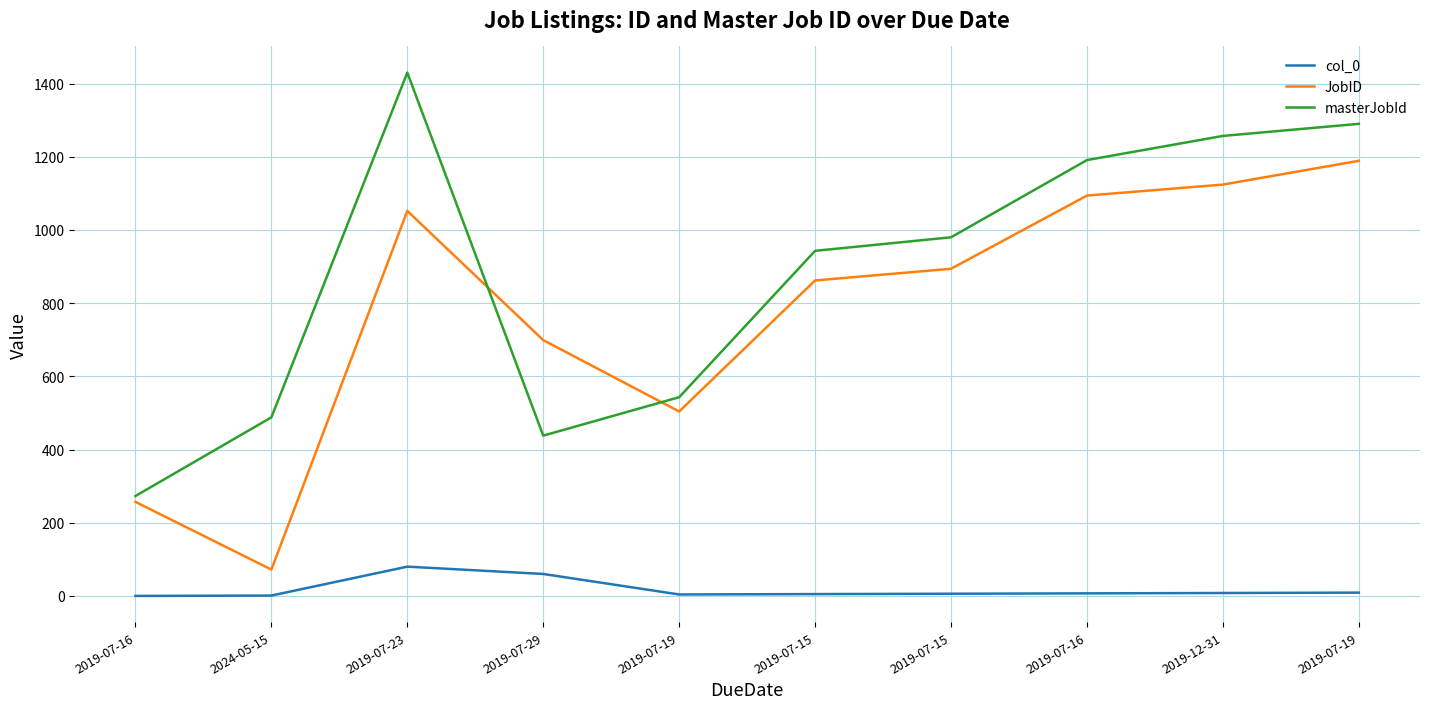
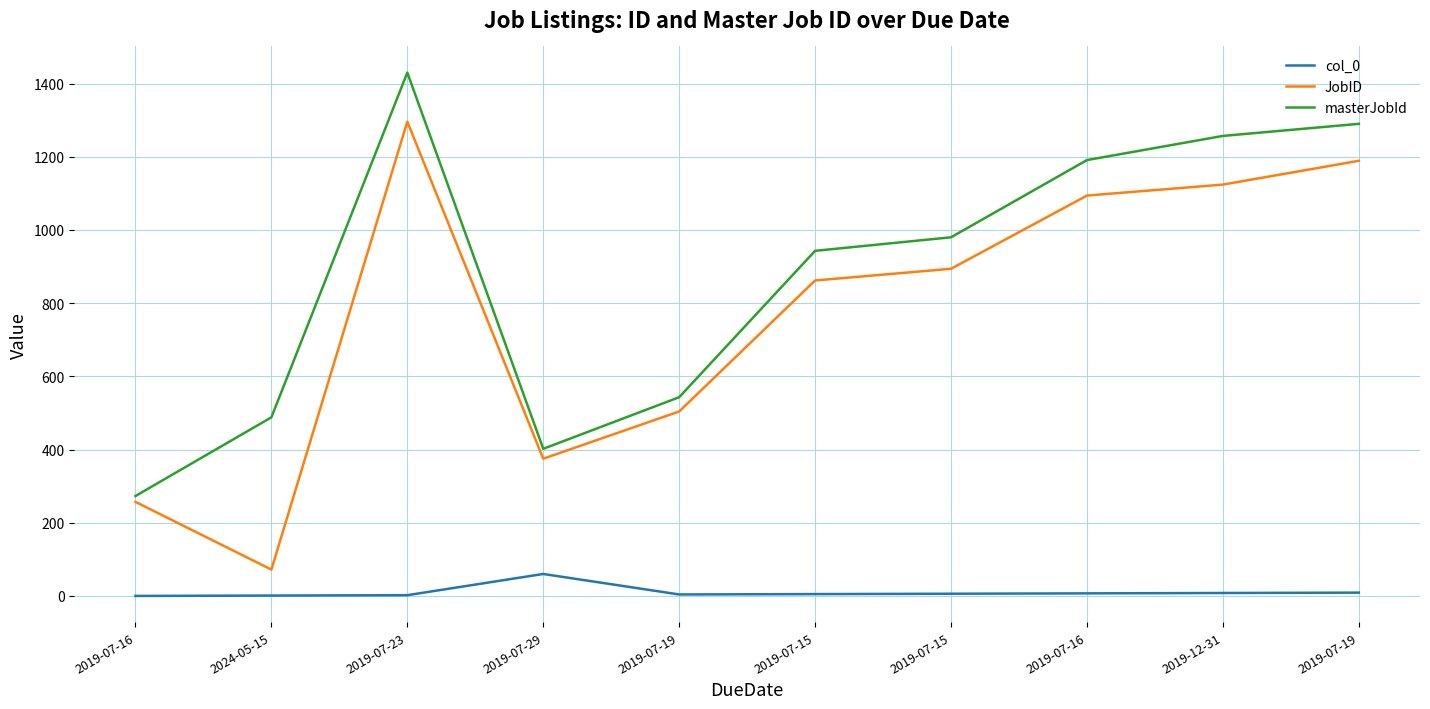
  {
    "col_0": {
      "2024-05-15": 0,
-     "2019-07-23": 80,
+     "2019-07-23": 0,
      "2019-07-29": 60,
      "2019-12-31": 10
    },
    "JobID": {
      "2024-05-15": 70,
-     "2019-07-23": 1050,
-     "2019-07-29": 700,
+     "2019-07-23": 1300,
+     "2019-07-29": 380,
      "2019-12-31": 1120
    },
    "masterJobId": {
      "2024-05-15": 490,
      "2019-07-23": 1430,
-     "2019-07-29": 440,
+     "2019-07-29": 400,
      "2019-12-31": 1260
    }
  }
